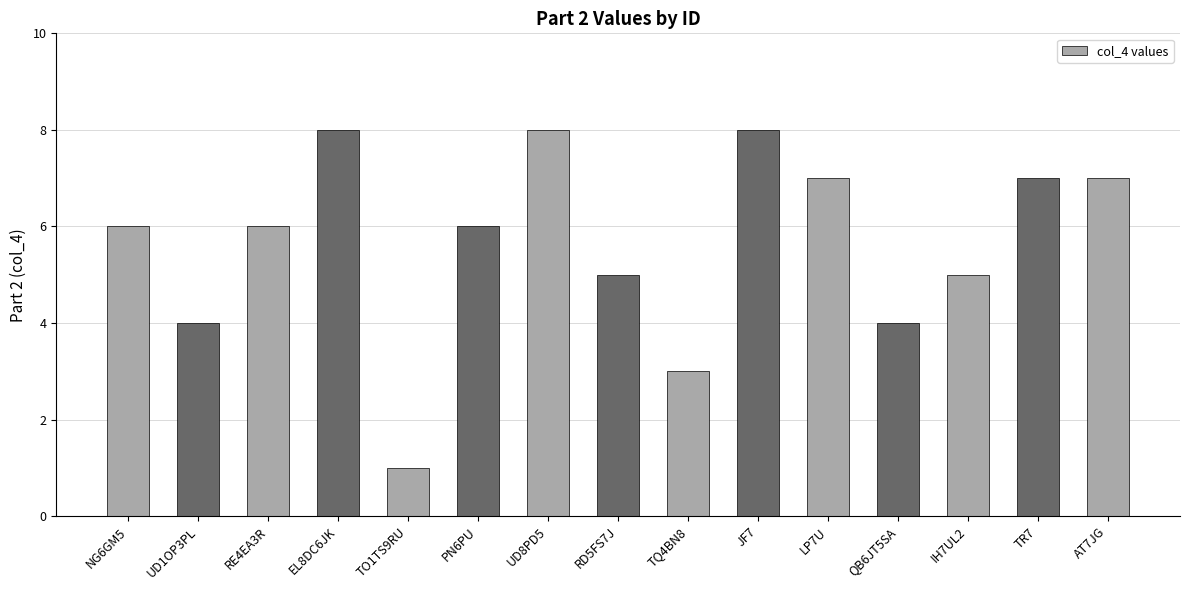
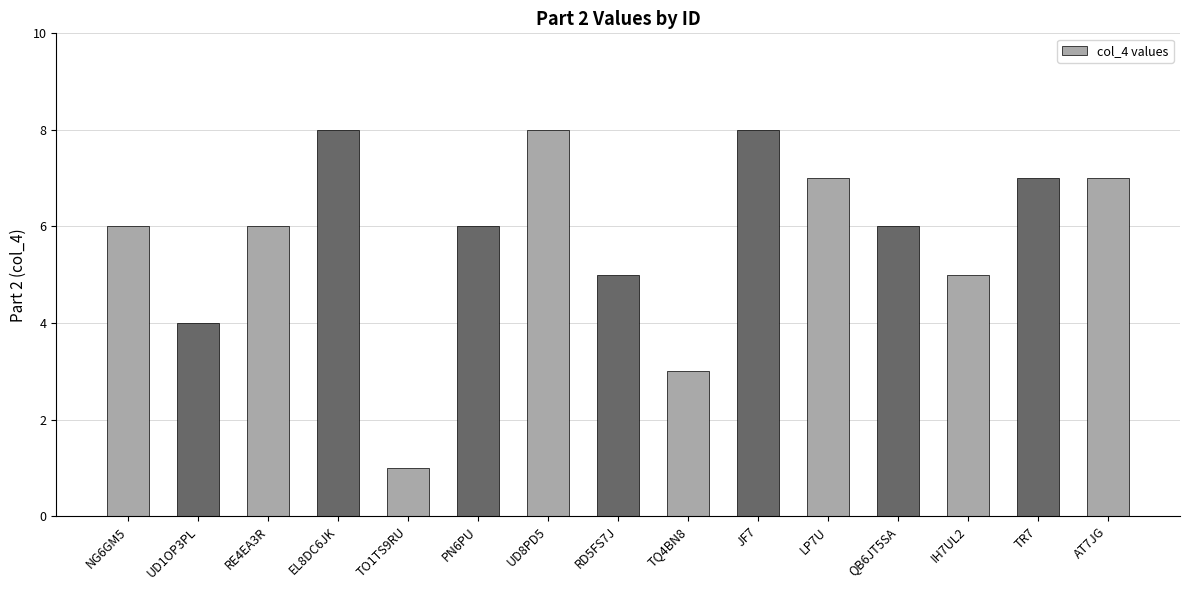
  {
    "NG6GM5": 6,
    "UD1OP3PL": 4,
    "RE4EA3R": 6,
    "EL8DC6JK": 8,
    "TO1TS9RU": 1,
    "PN6PU": 6,
    "UD8PD5": 8,
    "RD5FS7J": 5,
    "TQ4BN8": 3,
    "JF7": 8,
    "LP7U": 7,
-   "QB6JT5SA": 4,
+   "QB6JT5SA": 6,
    "IH7UL2": 5,
    "TR7": 7,
    "AT7JG": 7
  }
